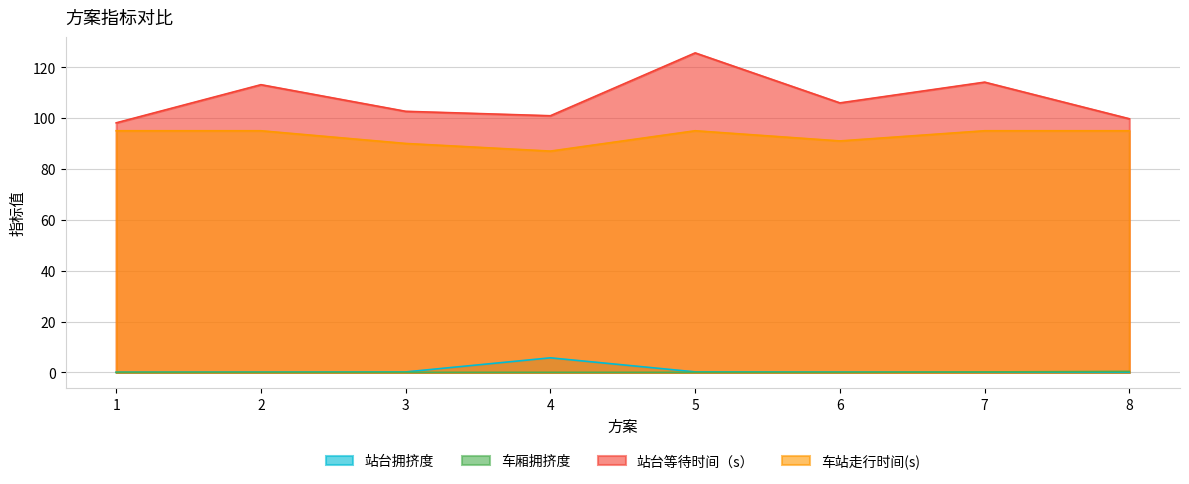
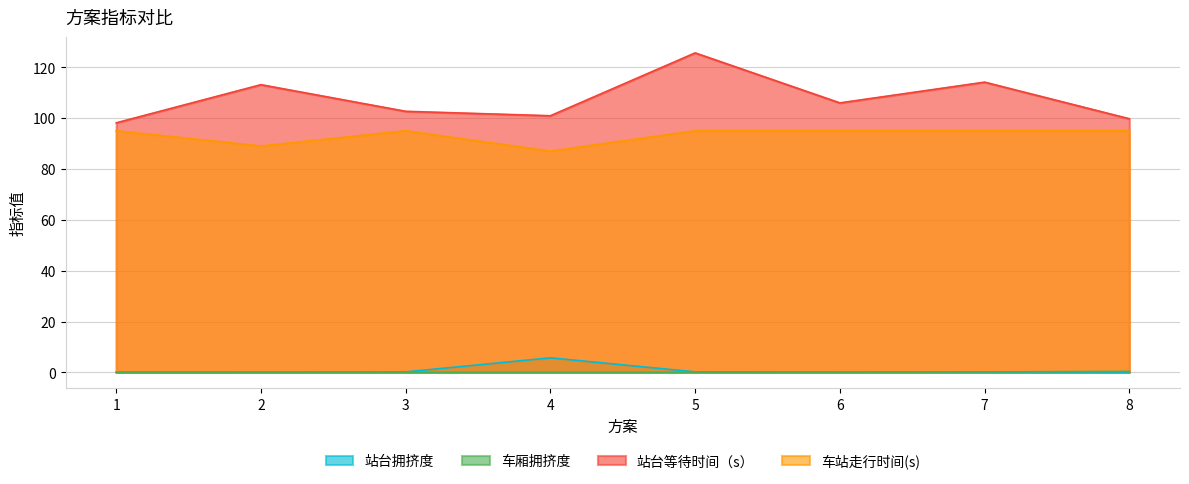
  {
    "站台拥挤度": {
      "4": 6
    },
    "车厢拥挤度": {
      "4": 0
    },
    "站台等待时间（s）": {
      "1": 98,
      "2": 113,
      "3": 103,
      "4": 101,
      "5": 126,
      "6": 106,
      "7": 114,
      "8": 100
    },
    "车站走行时间(s)": {
      "1": 95,
-     "2": 95,
-     "3": 90,
+     "2": 89,
+     "3": 95,
      "4": 87,
      "5": 95,
-     "6": 91,
+     "6": 95,
      "7": 95,
      "8": 95
    }
  }
